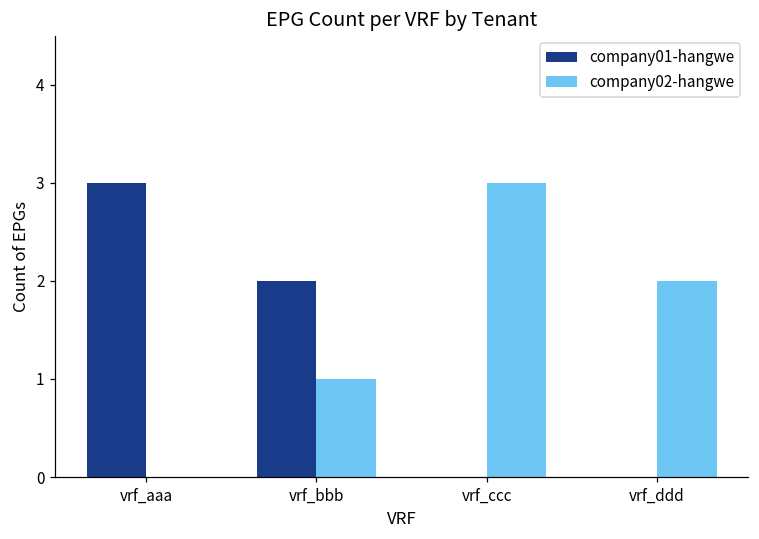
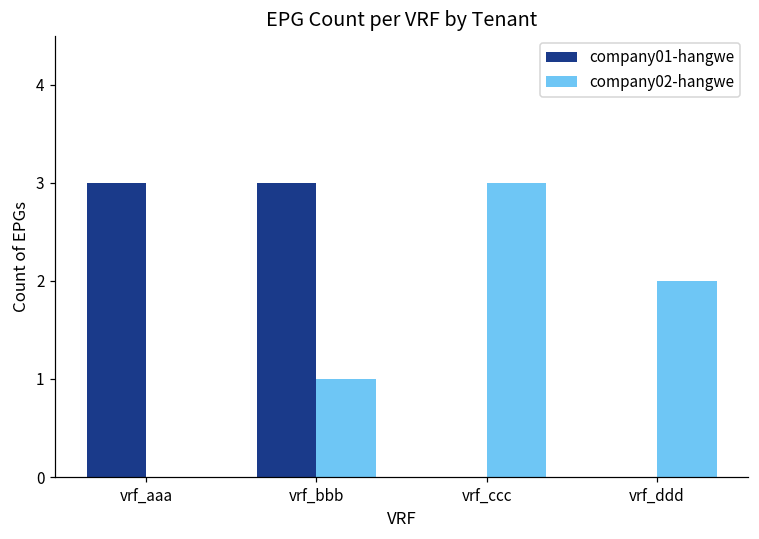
  {
    "company01-hangwe": {
      "vrf_aaa": 3,
-     "vrf_bbb": 2,
+     "vrf_bbb": 3,
      "vrf_ccc": 0,
      "vrf_ddd": 0
    },
    "company02-hangwe": {
      "vrf_aaa": 0,
      "vrf_bbb": 1,
      "vrf_ccc": 3,
      "vrf_ddd": 2
    }
  }
